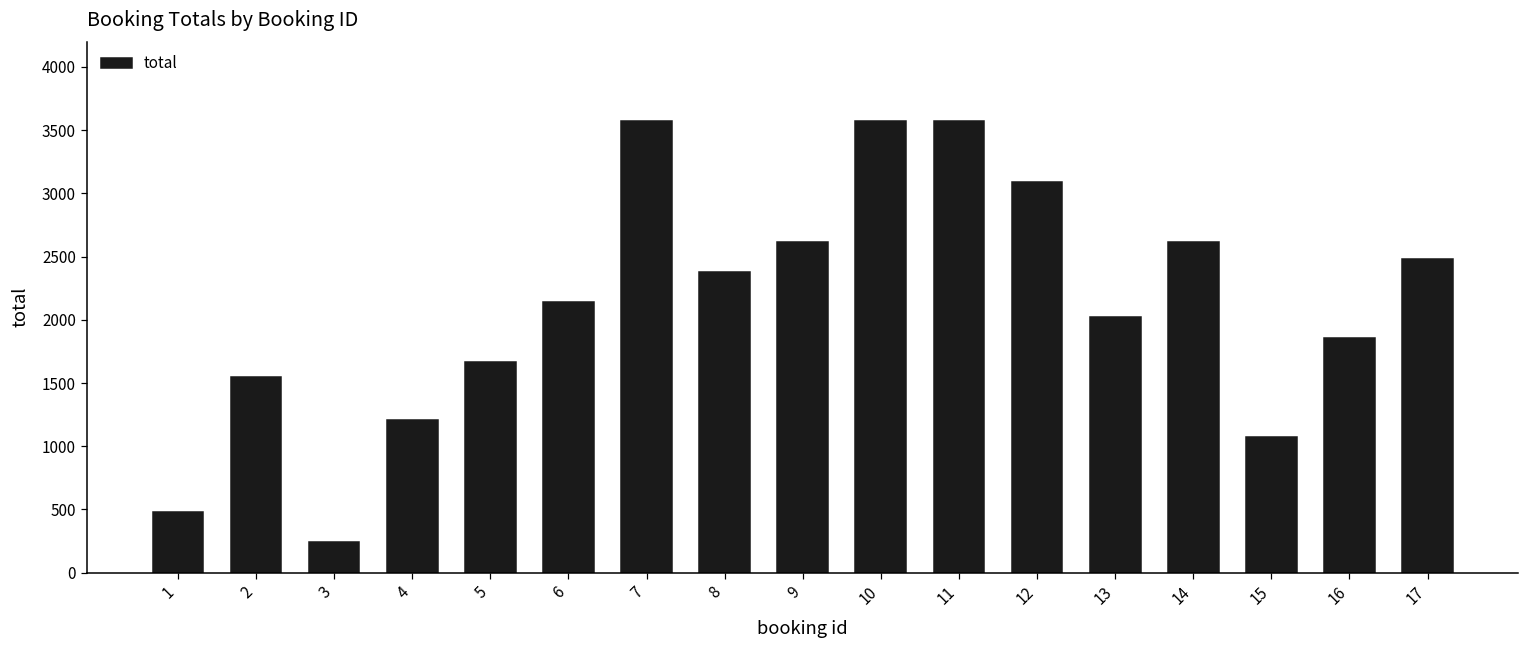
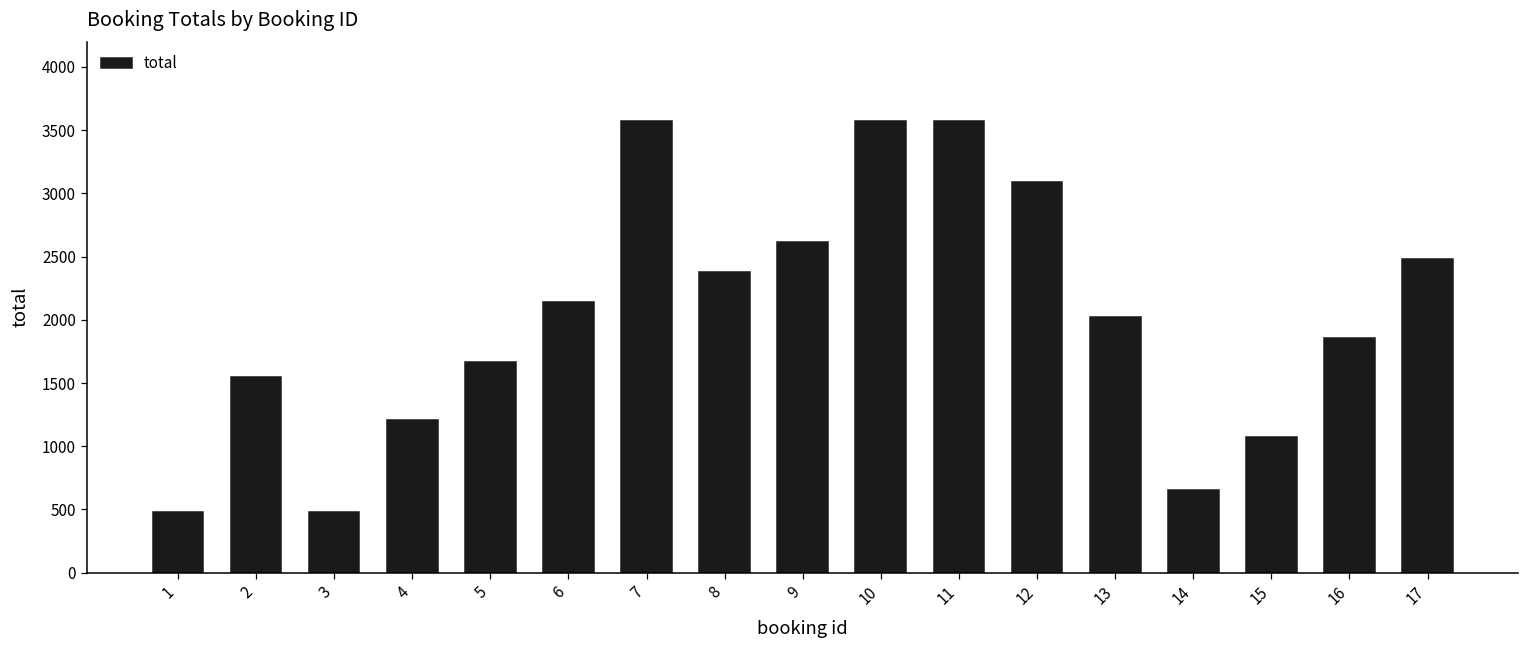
  {
    "1": 480,
    "2": 1550,
-   "3": 240,
+   "3": 480,
    "4": 1210,
    "5": 1670,
    "6": 2140,
    "7": 3570,
    "8": 2380,
    "9": 2620,
    "10": 3570,
    "11": 3570,
    "12": 3090,
    "13": 2020,
-   "14": 2620,
+   "14": 650,
    "15": 1070,
    "16": 1850,
    "17": 2490
  }
